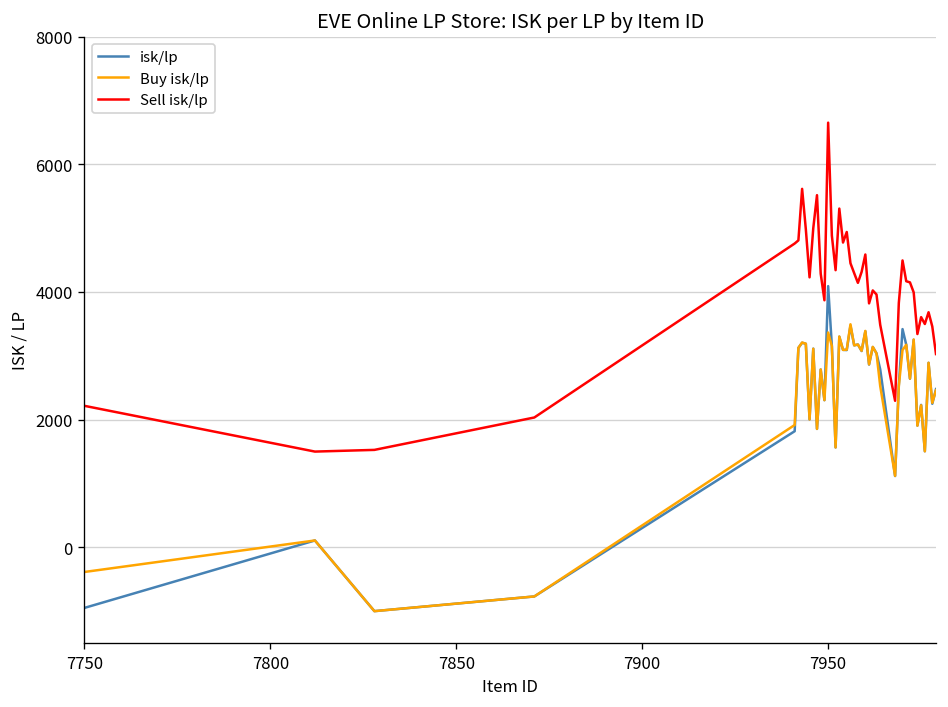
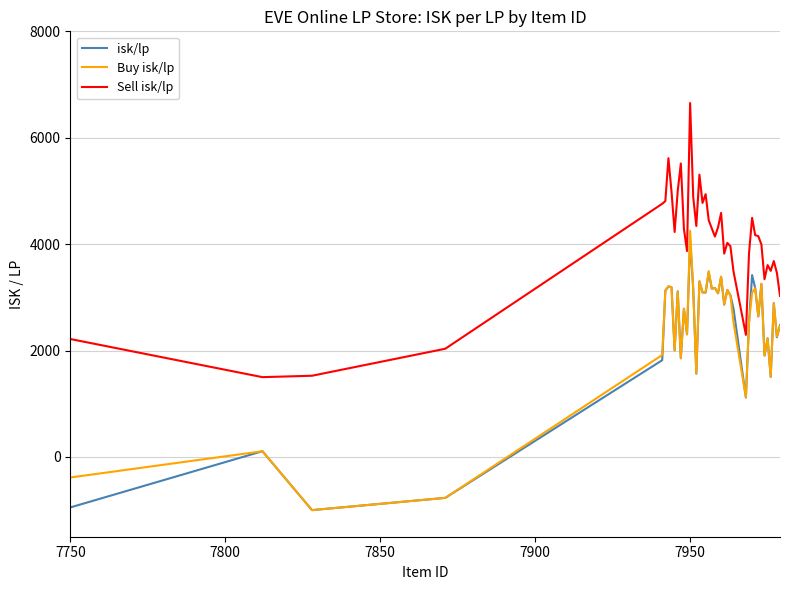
  {
    "isk/lp": {
      "7750": -900,
      "7950": 4100
    },
    "Buy isk/lp": {
      "7750": -400,
-     "7950": 3400
+     "7950": 4300
    },
    "Sell isk/lp": {
      "7750": 2200,
      "7950": 6700
    }
  }
